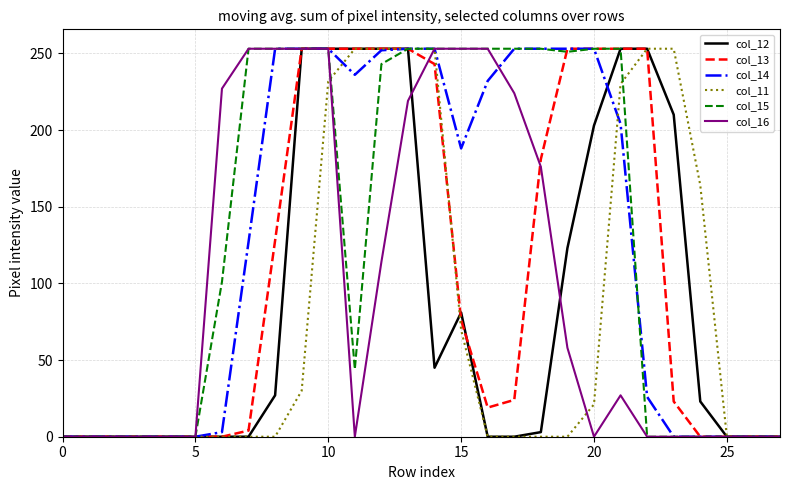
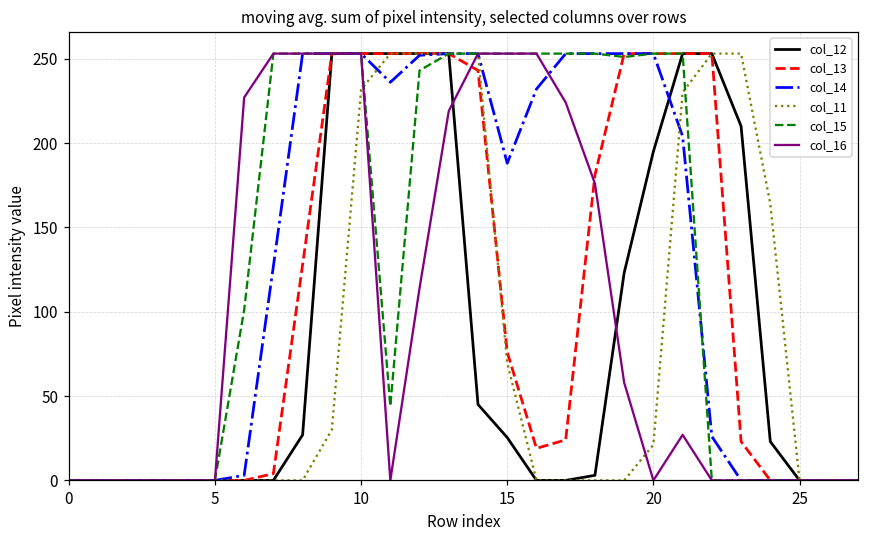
  {
    "col_12": {
-     "15": 81,
-     "20": 203
+     "15": 25,
+     "20": 195
    },
    "col_13": {
      "15": 76
    },
    "col_14": {
      "15": 188
    },
    "col_11": {
      "10": 232,
      "15": 70,
      "20": 21
    },
    "col_16": {
      "20": 0
    }
  }
